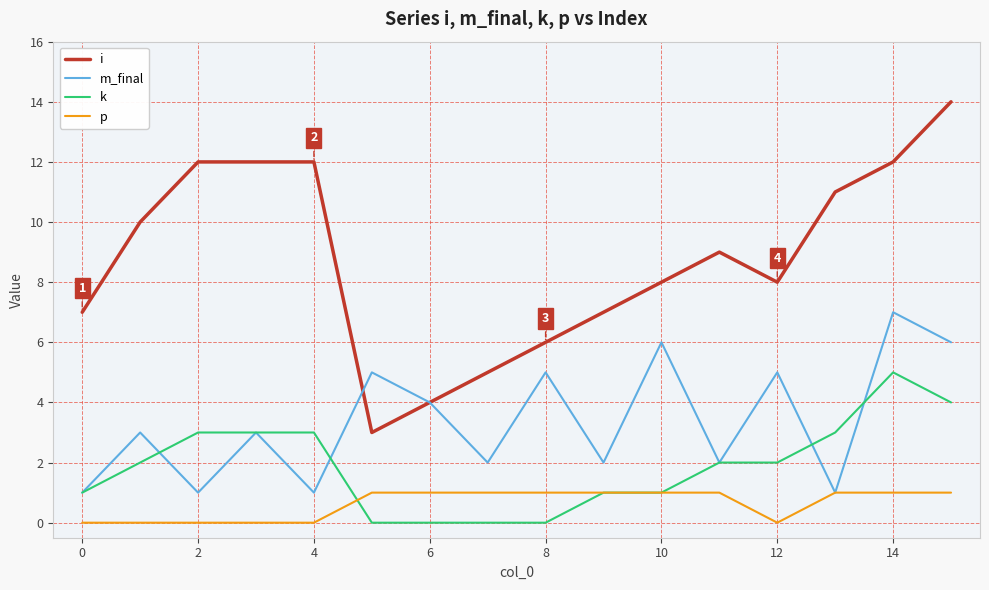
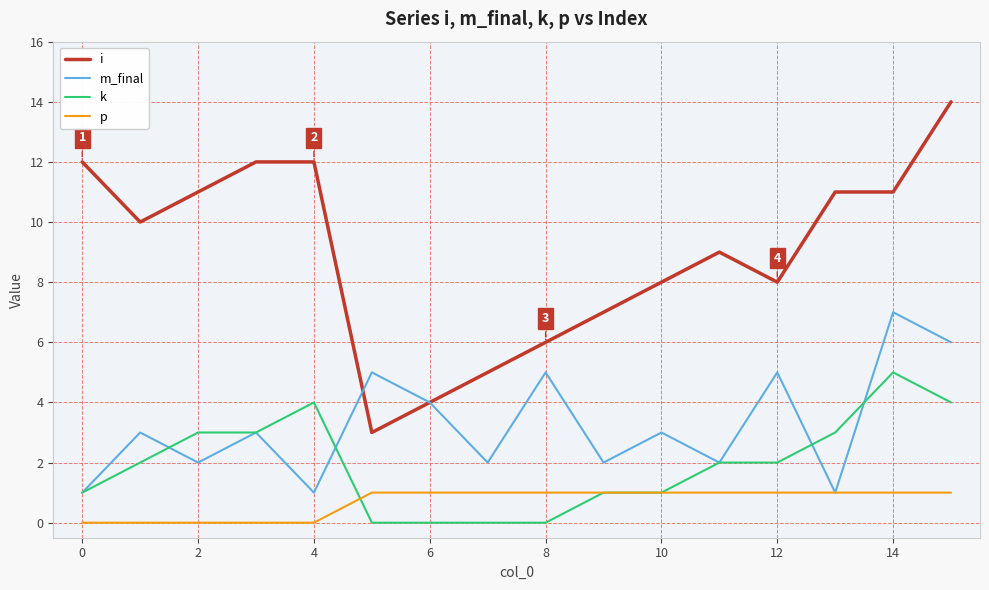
  {
    "i": {
-     "0": 7,
-     "2": 12,
+     "0": 12,
+     "2": 11,
      "10": 8,
-     "14": 12
+     "14": 11
    },
    "m_final": {
-     "2": 1,
+     "2": 2,
      "4": 1,
      "8": 5,
-     "10": 6,
+     "10": 3,
      "12": 5,
      "14": 7
    },
    "k": {
      "2": 3,
-     "4": 3,
+     "4": 4,
      "6": 0,
      "8": 0,
      "12": 2,
      "14": 5
    },
    "p": {
      "0": 0,
      "2": 0,
      "4": 0,
      "6": 1,
      "8": 1,
-     "12": 0,
+     "12": 1,
      "14": 1
    }
  }
